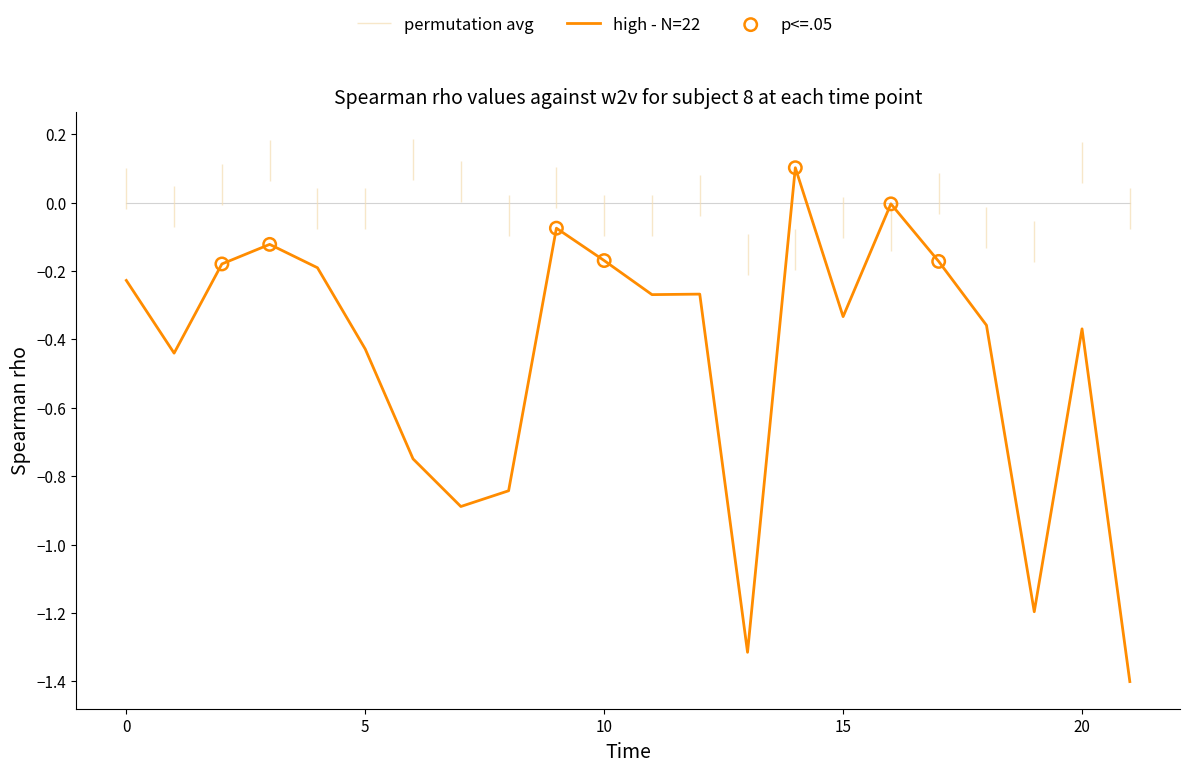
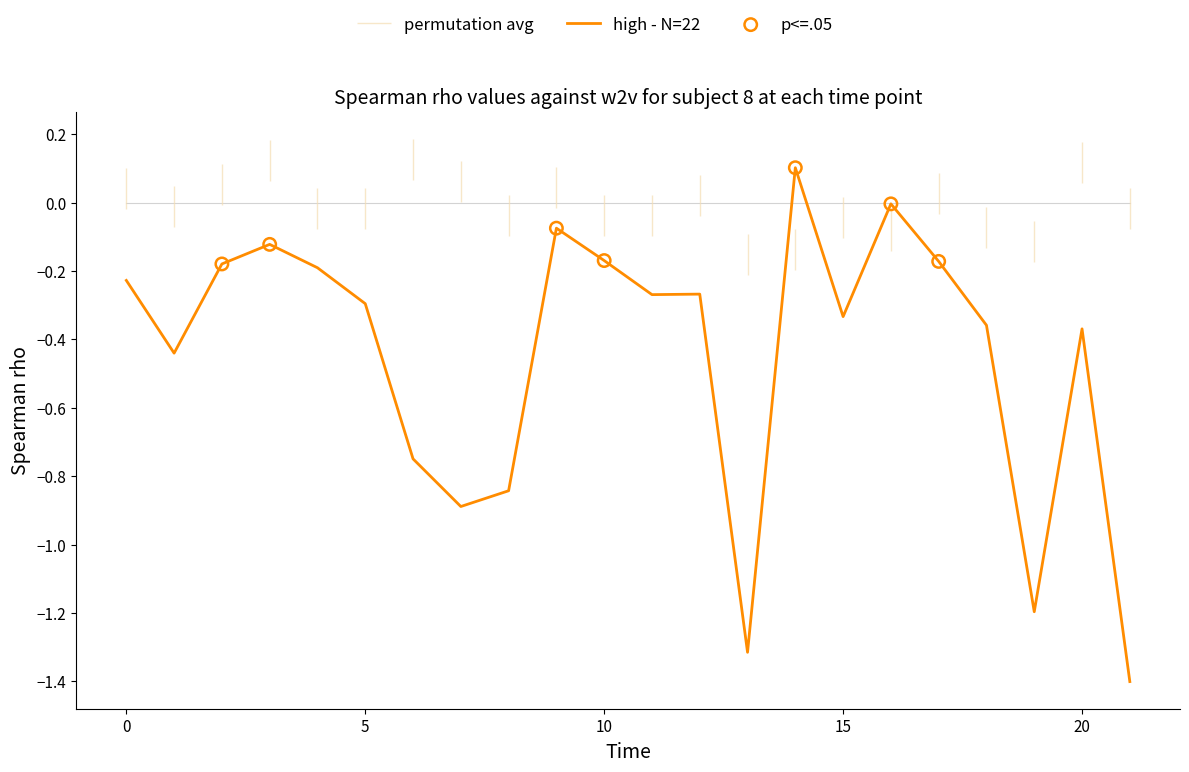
  {
    "high - N=22": {
      "0": -0.23,
-     "5": -0.43,
+     "5": -0.30,
      "15": -0.33,
      "20": -0.37
    }
  }
